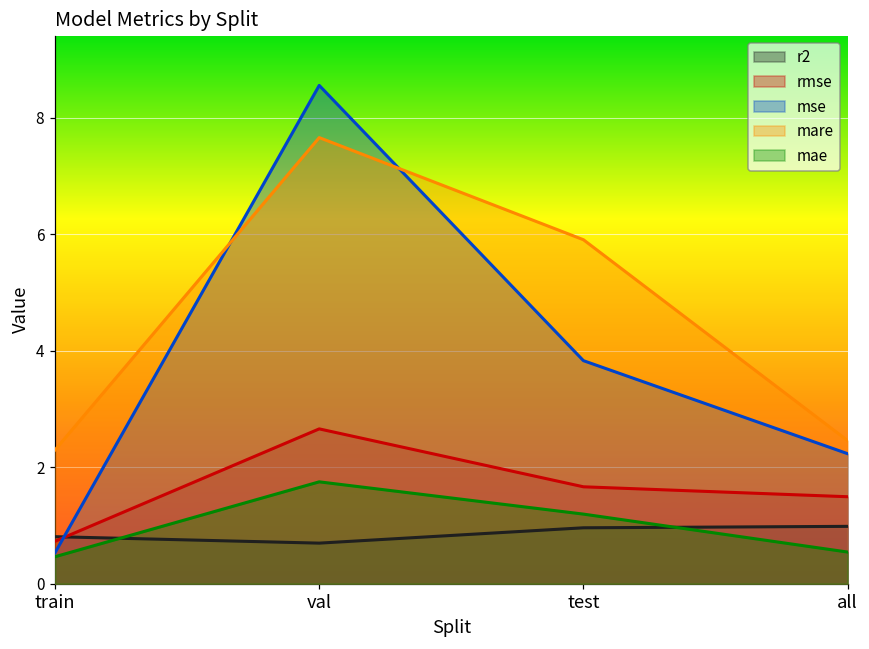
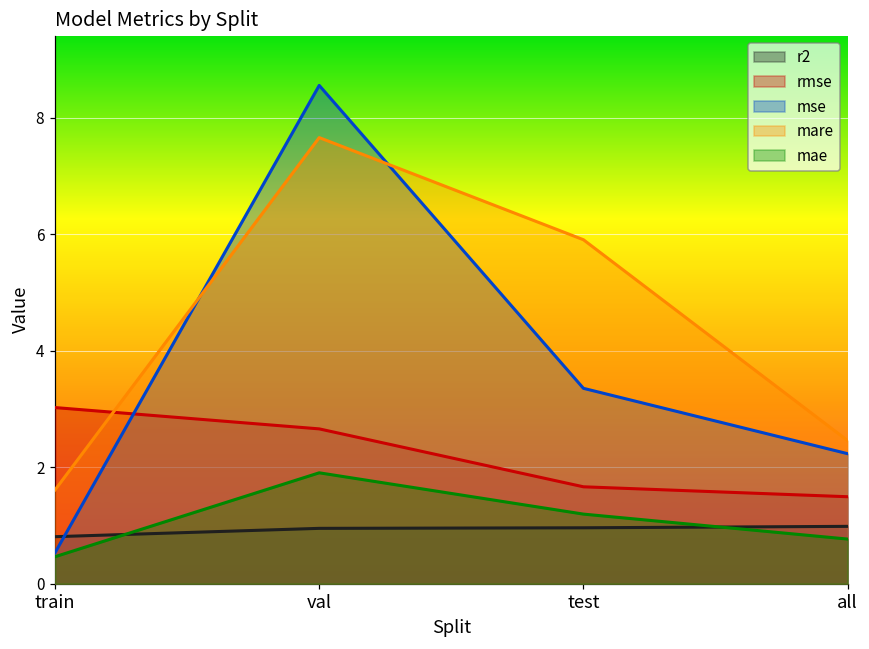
  {
    "r2": {
      "train": 0.8,
-     "val": 0.7,
+     "val": 1.0,
      "test": 1.0,
      "all": 1.0
    },
    "rmse": {
-     "train": 0.7,
+     "train": 3.0,
      "val": 2.7,
      "test": 1.7,
      "all": 1.5
    },
    "mse": {
      "train": 0.5,
      "val": 8.6,
-     "test": 3.8,
+     "test": 3.4,
      "all": 2.2
    },
    "mare": {
-     "train": 2.3,
+     "train": 1.6,
      "val": 7.7,
      "test": 5.9,
      "all": 2.5
    },
    "mae": {
      "train": 0.5,
-     "val": 1.8,
+     "val": 1.9,
      "test": 1.2,
-     "all": 0.5
+     "all": 0.8
    }
  }
